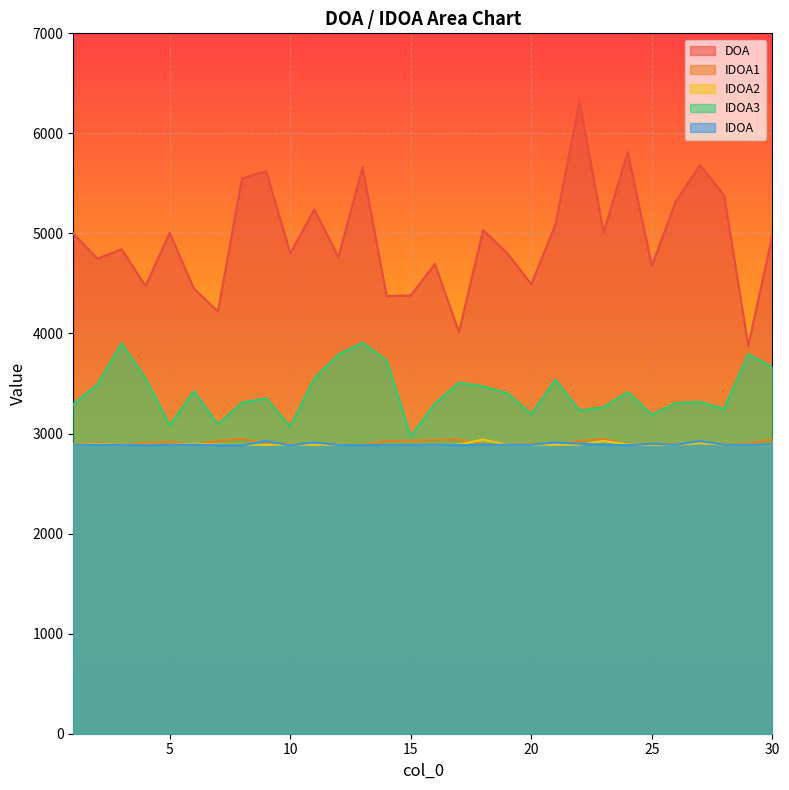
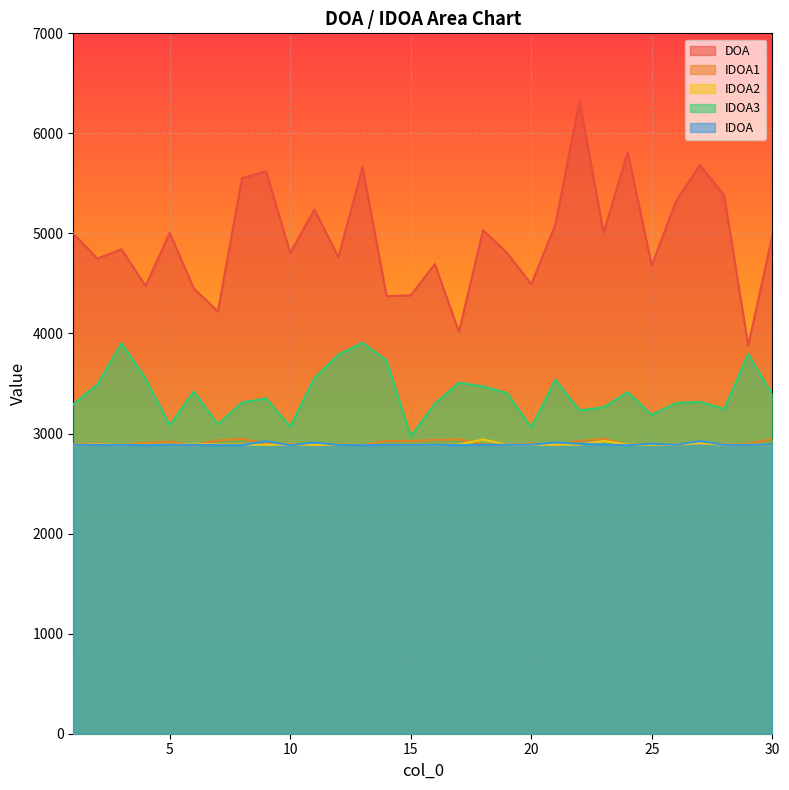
  {
    "IDOA3": {
      "5": 3080,
      "10": 3070,
      "15": 2970,
-     "20": 3190,
+     "20": 3060,
      "25": 3190,
-     "30": 3660
+     "30": 3390
    }
  }
